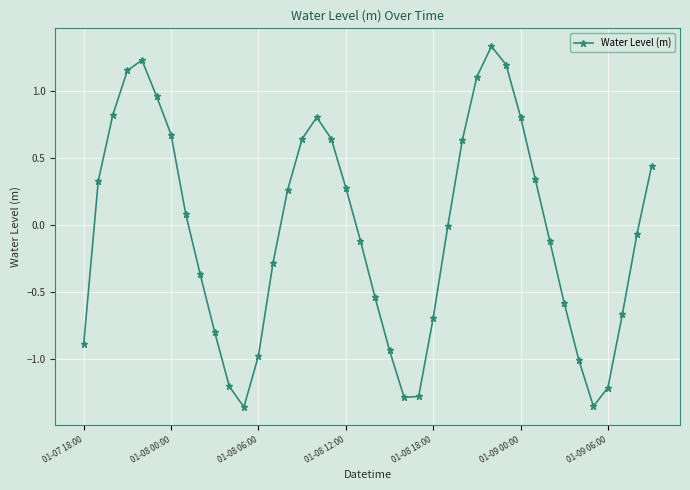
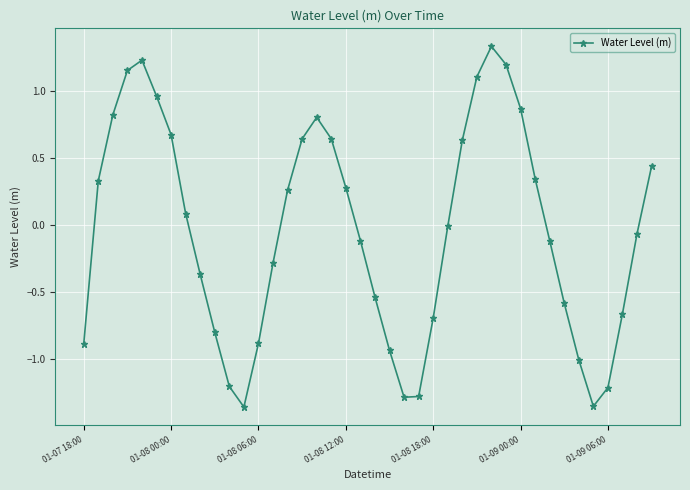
  {
    "01-07 18:00": -0.89,
    "01-08 00:00": 0.68,
-   "01-08 06:00": -0.98,
+   "01-08 06:00": -0.89,
    "01-08 12:00": 0.28,
    "01-08 18:00": -0.70,
-   "01-09 00:00": 0.81,
+   "01-09 00:00": 0.87,
    "01-09 06:00": -1.22
  }
